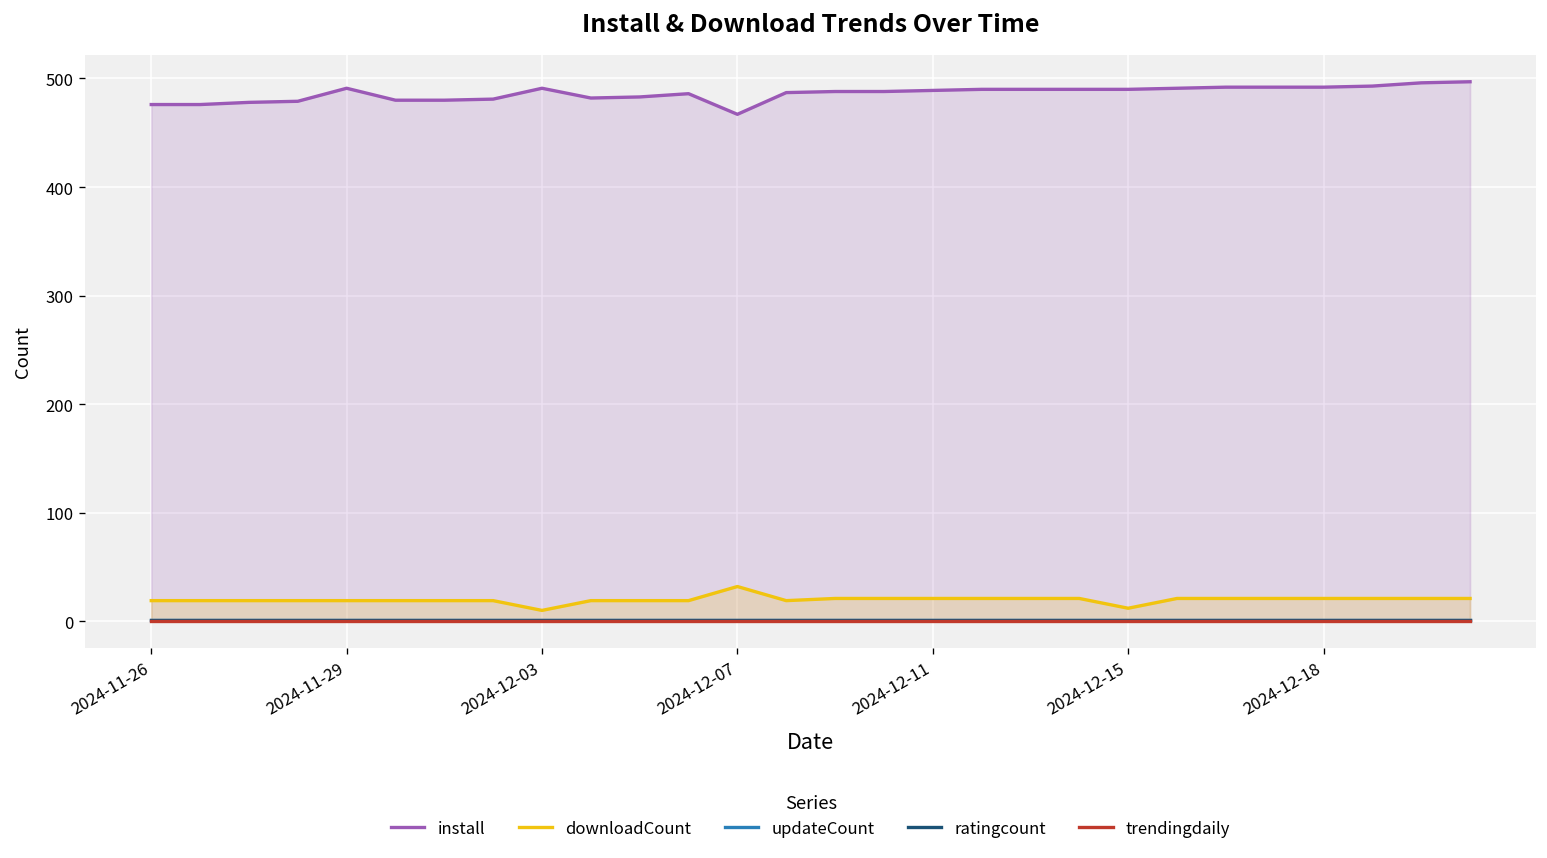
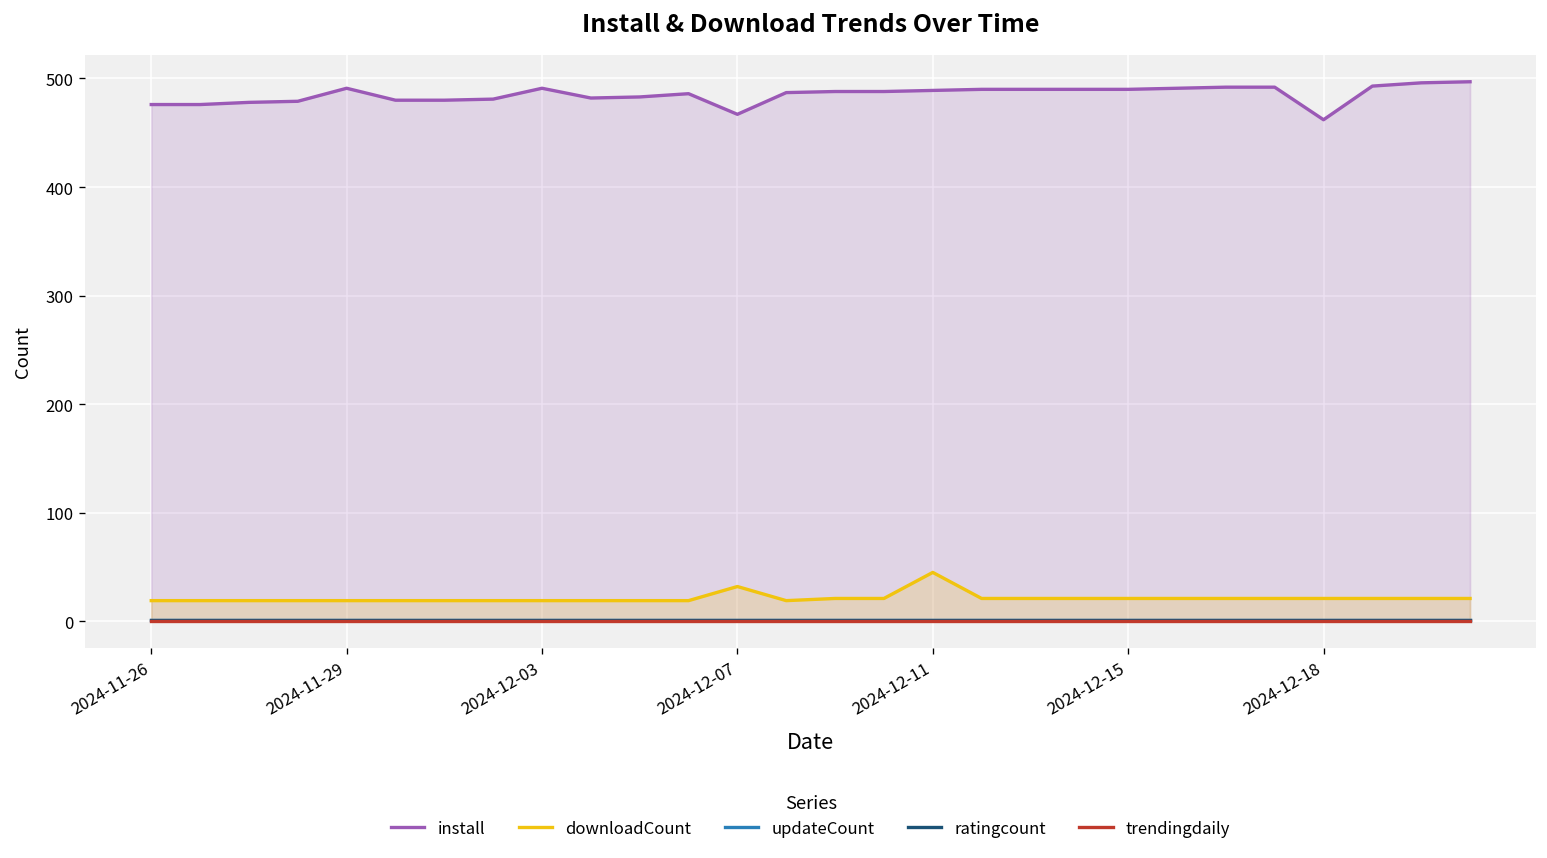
  {
    "install": {
      "2024-11-29": 490,
      "2024-12-03": 490,
      "2024-12-07": 470,
      "2024-12-11": 490,
      "2024-12-15": 490,
-     "2024-12-18": 490
+     "2024-12-18": 460
    },
    "downloadCount": {
      "2024-11-29": 20,
-     "2024-12-03": 10,
+     "2024-12-03": 20,
      "2024-12-07": 30,
-     "2024-12-11": 20,
-     "2024-12-15": 10,
+     "2024-12-11": 50,
+     "2024-12-15": 20,
      "2024-12-18": 20
    },
    "trendingdaily": {
      "2024-11-29": 0,
      "2024-12-03": 0,
      "2024-12-07": 0,
      "2024-12-11": 0,
      "2024-12-15": 0,
      "2024-12-18": 0
    }
  }
